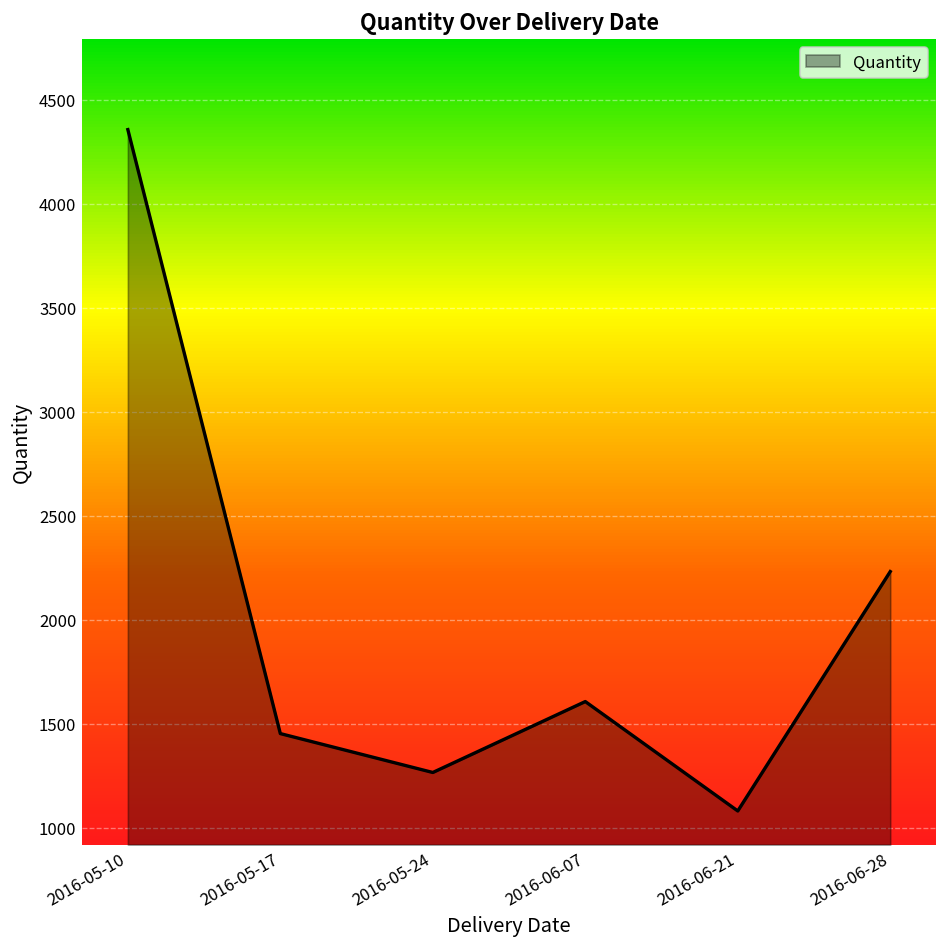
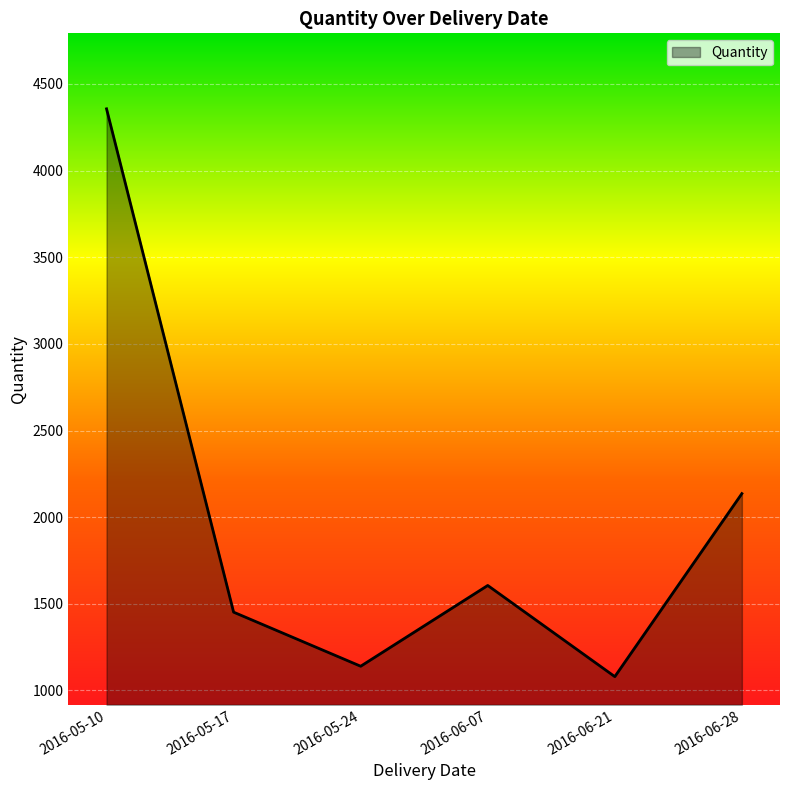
  {
    "2016-05-10": 4360,
    "2016-05-17": 1450,
-   "2016-05-24": 1270,
+   "2016-05-24": 1140,
    "2016-06-07": 1610,
    "2016-06-21": 1080,
-   "2016-06-28": 2230
+   "2016-06-28": 2140
  }
